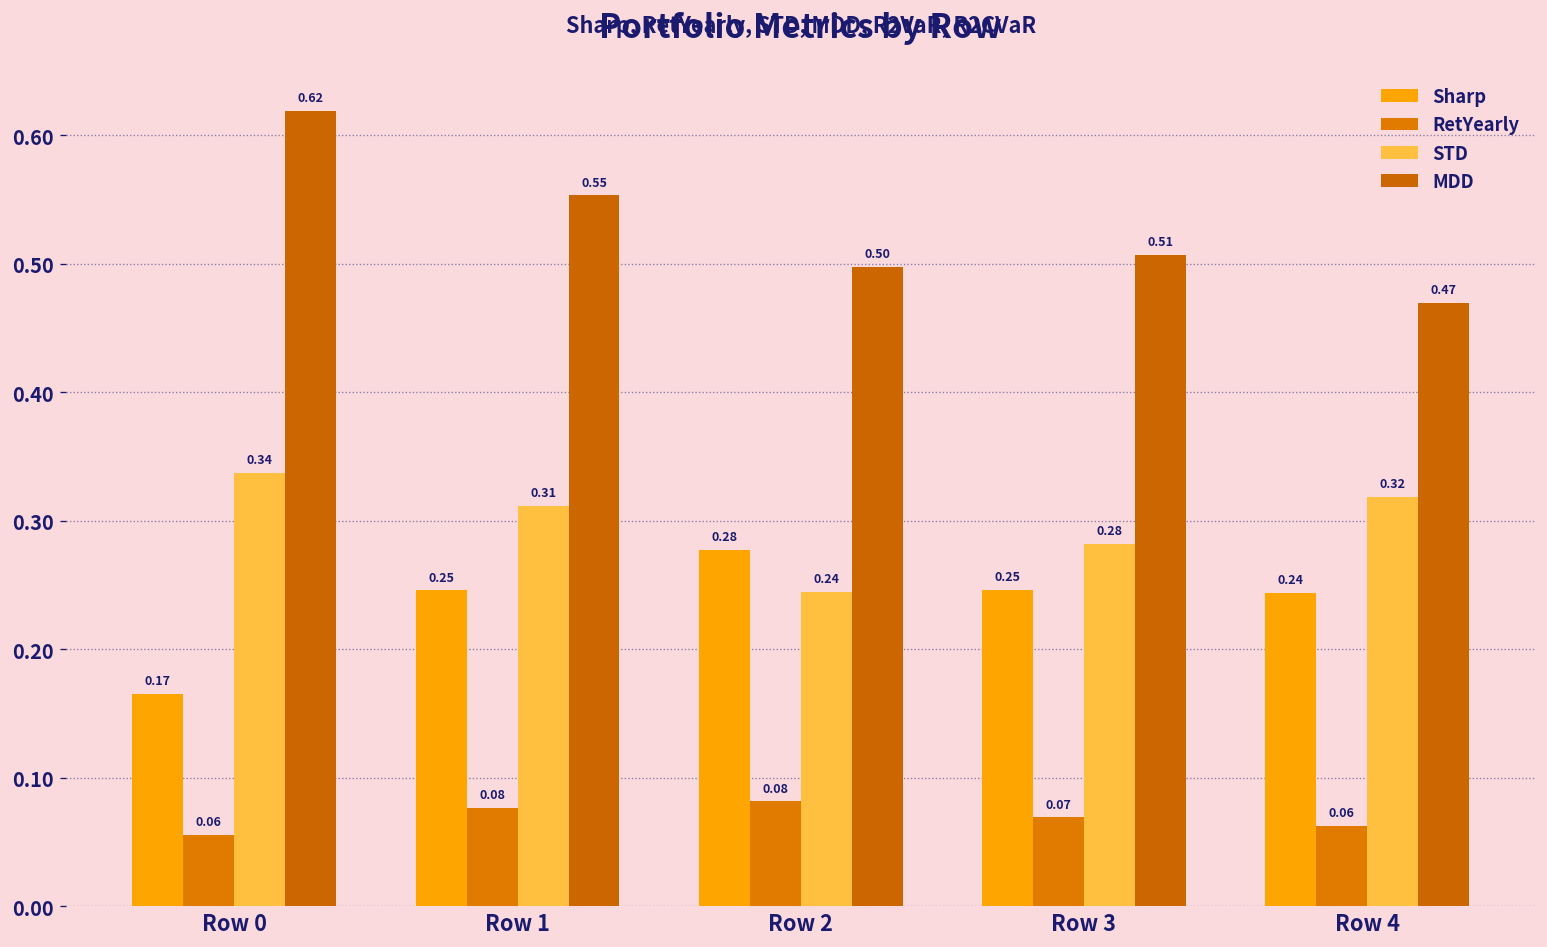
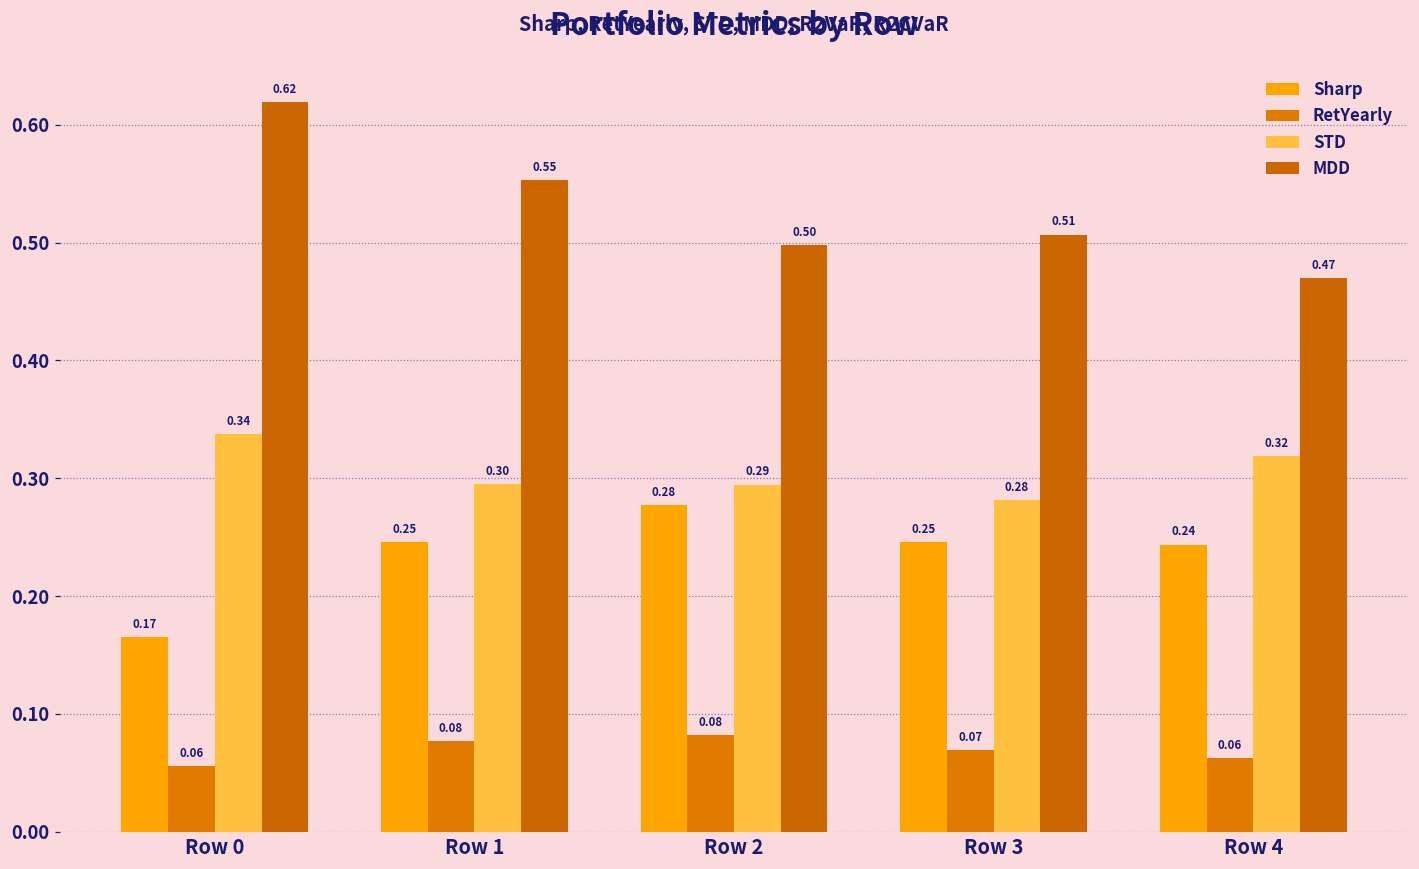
  {
    "STD": {
      "Row 0": 0.34,
-     "Row 1": 0.31,
-     "Row 2": 0.24,
+     "Row 1": 0.30,
+     "Row 2": 0.29,
      "Row 3": 0.28,
      "Row 4": 0.32
    }
  }
